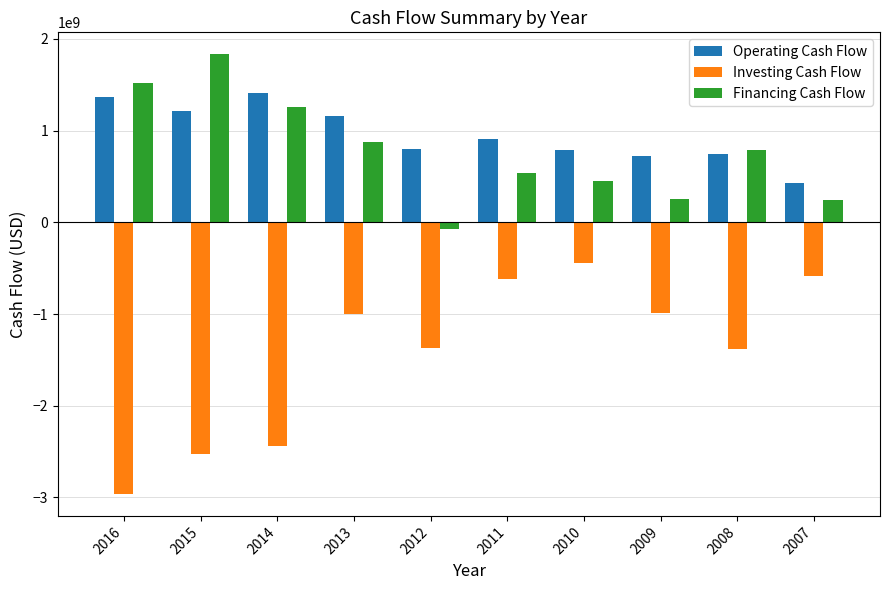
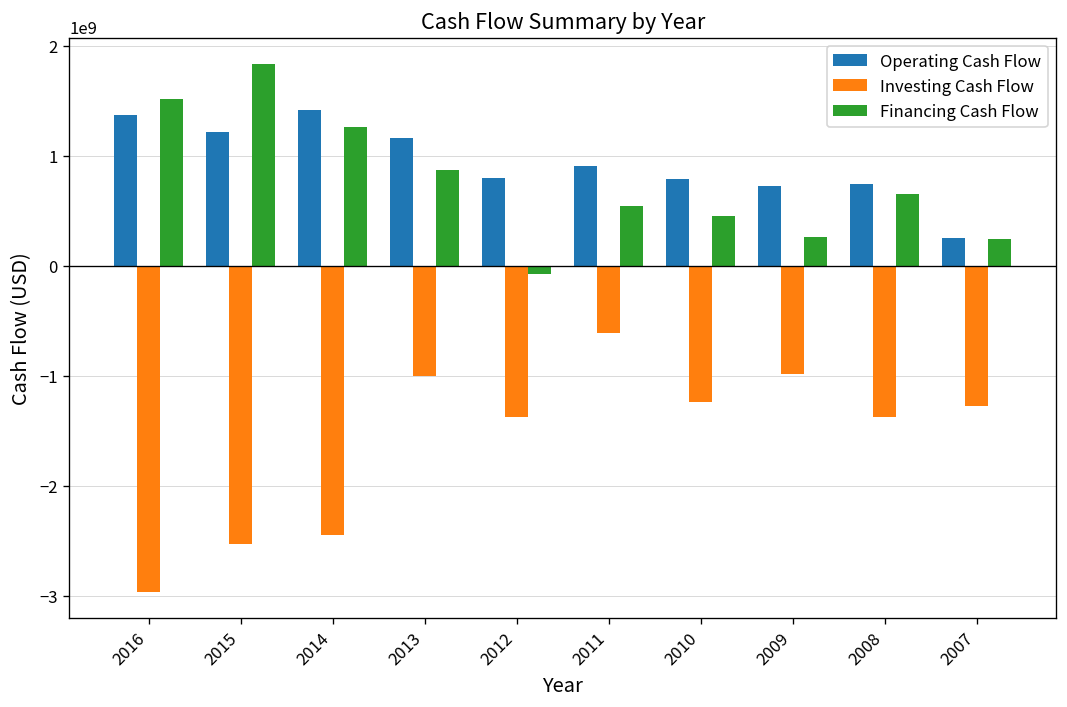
  {
    "Operating Cash Flow": {
      "2016": 1400000000,
      "2015": 1200000000,
      "2014": 1400000000,
      "2013": 1200000000,
      "2012": 800000000,
      "2011": 900000000,
      "2010": 800000000,
      "2009": 700000000,
      "2008": 700000000,
-     "2007": 400000000
+     "2007": 200000000
    },
    "Investing Cash Flow": {
      "2016": -3000000000,
      "2015": -2500000000,
      "2014": -2400000000,
      "2013": -1000000000,
      "2012": -1400000000,
      "2011": -600000000,
-     "2010": -400000000,
+     "2010": -1200000000,
      "2009": -1000000000,
      "2008": -1400000000,
-     "2007": -600000000
+     "2007": -1300000000
    },
    "Financing Cash Flow": {
      "2016": 1500000000,
      "2015": 1800000000,
      "2014": 1300000000,
      "2013": 900000000,
      "2012": -100000000,
      "2011": 500000000,
      "2010": 400000000,
      "2009": 300000000,
-     "2008": 800000000,
+     "2008": 700000000,
      "2007": 200000000
    }
  }
